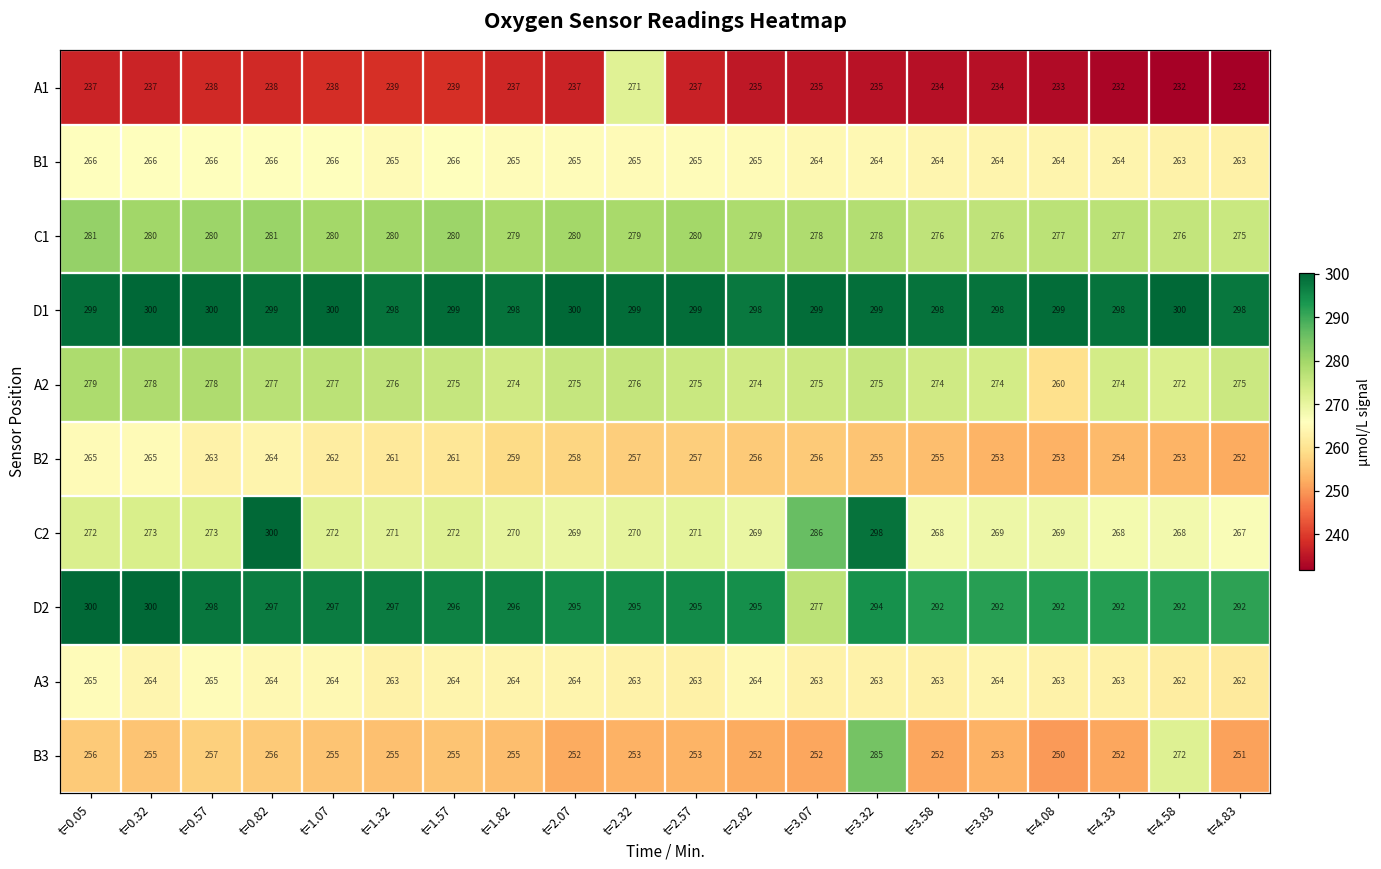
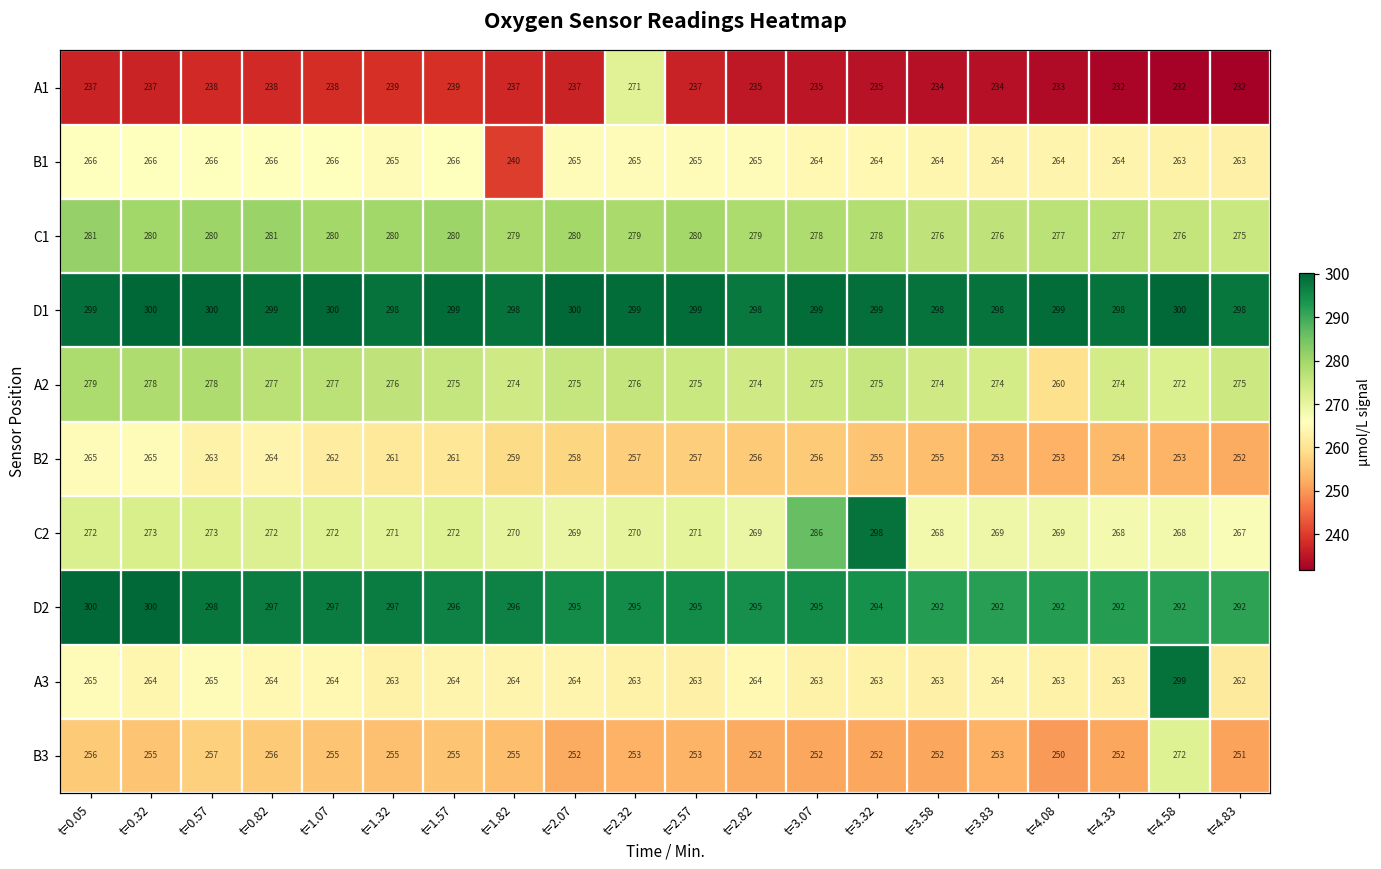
  {
    "A1": {
      "t=0.05": 237,
      "t=0.32": 237,
      "t=0.57": 238,
      "t=0.82": 238,
      "t=1.07": 238,
      "t=1.32": 239,
      "t=1.57": 239,
      "t=1.82": 237,
      "t=2.07": 237,
      "t=2.32": 271,
      "t=2.57": 237,
      "t=2.82": 235,
      "t=3.07": 235,
      "t=3.32": 235,
      "t=3.58": 234,
      "t=3.83": 234,
      "t=4.08": 233,
      "t=4.33": 232,
      "t=4.58": 232,
      "t=4.83": 232
    },
    "B1": {
      "t=0.05": 266,
      "t=0.32": 266,
      "t=0.57": 266,
      "t=0.82": 266,
      "t=1.07": 266,
      "t=1.32": 265,
      "t=1.57": 266,
-     "t=1.82": 265,
+     "t=1.82": 240,
      "t=2.07": 265,
      "t=2.32": 265,
      "t=2.57": 265,
      "t=2.82": 265,
      "t=3.07": 264,
      "t=3.32": 264,
      "t=3.58": 264,
      "t=3.83": 264,
      "t=4.08": 264,
      "t=4.33": 264,
      "t=4.58": 263,
      "t=4.83": 263
    },
    "C1": {
      "t=0.05": 281,
      "t=0.32": 280,
      "t=0.57": 280,
      "t=0.82": 281,
      "t=1.07": 280,
      "t=1.32": 280,
      "t=1.57": 280,
      "t=1.82": 279,
      "t=2.07": 280,
      "t=2.32": 279,
      "t=2.57": 280,
      "t=2.82": 279,
      "t=3.07": 278,
      "t=3.32": 278,
      "t=3.58": 276,
      "t=3.83": 276,
      "t=4.08": 277,
      "t=4.33": 277,
      "t=4.58": 276,
      "t=4.83": 275
    },
    "D1": {
      "t=0.05": 299,
      "t=0.32": 300,
      "t=0.57": 300,
      "t=0.82": 299,
      "t=1.07": 300,
      "t=1.32": 298,
      "t=1.57": 299,
      "t=1.82": 298,
      "t=2.07": 300,
      "t=2.32": 299,
      "t=2.57": 299,
      "t=2.82": 298,
      "t=3.07": 299,
      "t=3.32": 299,
      "t=3.58": 298,
      "t=3.83": 298,
      "t=4.08": 299,
      "t=4.33": 298,
      "t=4.58": 300,
      "t=4.83": 298
    },
    "A2": {
      "t=0.05": 279,
      "t=0.32": 278,
      "t=0.57": 278,
      "t=0.82": 277,
      "t=1.07": 277,
      "t=1.32": 276,
      "t=1.57": 275,
      "t=1.82": 274,
      "t=2.07": 275,
      "t=2.32": 276,
      "t=2.57": 275,
      "t=2.82": 274,
      "t=3.07": 275,
      "t=3.32": 275,
      "t=3.58": 274,
      "t=3.83": 274,
      "t=4.08": 260,
      "t=4.33": 274,
      "t=4.58": 272,
      "t=4.83": 275
    },
    "B2": {
      "t=0.05": 265,
      "t=0.32": 265,
      "t=0.57": 263,
      "t=0.82": 264,
      "t=1.07": 262,
      "t=1.32": 261,
      "t=1.57": 261,
      "t=1.82": 259,
      "t=2.07": 258,
      "t=2.32": 257,
      "t=2.57": 257,
      "t=2.82": 256,
      "t=3.07": 256,
      "t=3.32": 255,
      "t=3.58": 255,
      "t=3.83": 253,
      "t=4.08": 253,
      "t=4.33": 254,
      "t=4.58": 253,
      "t=4.83": 252
    },
    "C2": {
      "t=0.05": 272,
      "t=0.32": 273,
      "t=0.57": 273,
-     "t=0.82": 300,
+     "t=0.82": 272,
      "t=1.07": 272,
      "t=1.32": 271,
      "t=1.57": 272,
      "t=1.82": 270,
      "t=2.07": 269,
      "t=2.32": 270,
      "t=2.57": 271,
      "t=2.82": 269,
      "t=3.07": 286,
      "t=3.32": 298,
      "t=3.58": 268,
      "t=3.83": 269,
      "t=4.08": 269,
      "t=4.33": 268,
      "t=4.58": 268,
      "t=4.83": 267
    },
    "D2": {
      "t=0.05": 300,
      "t=0.32": 300,
      "t=0.57": 298,
      "t=0.82": 297,
      "t=1.07": 297,
      "t=1.32": 297,
      "t=1.57": 296,
      "t=1.82": 296,
      "t=2.07": 295,
      "t=2.32": 295,
      "t=2.57": 295,
      "t=2.82": 295,
-     "t=3.07": 277,
+     "t=3.07": 295,
      "t=3.32": 294,
      "t=3.58": 292,
      "t=3.83": 292,
      "t=4.08": 292,
      "t=4.33": 292,
      "t=4.58": 292,
      "t=4.83": 292
    },
    "A3": {
      "t=0.05": 265,
      "t=0.32": 264,
      "t=0.57": 265,
      "t=0.82": 264,
      "t=1.07": 264,
      "t=1.32": 263,
      "t=1.57": 264,
      "t=1.82": 264,
      "t=2.07": 264,
      "t=2.32": 263,
      "t=2.57": 263,
      "t=2.82": 264,
      "t=3.07": 263,
      "t=3.32": 263,
      "t=3.58": 263,
      "t=3.83": 264,
      "t=4.08": 263,
      "t=4.33": 263,
-     "t=4.58": 262,
+     "t=4.58": 299,
      "t=4.83": 262
    },
    "B3": {
      "t=0.05": 256,
      "t=0.32": 255,
      "t=0.57": 257,
      "t=0.82": 256,
      "t=1.07": 255,
      "t=1.32": 255,
      "t=1.57": 255,
      "t=1.82": 255,
      "t=2.07": 252,
      "t=2.32": 253,
      "t=2.57": 253,
      "t=2.82": 252,
      "t=3.07": 252,
-     "t=3.32": 285,
+     "t=3.32": 252,
      "t=3.58": 252,
      "t=3.83": 253,
      "t=4.08": 250,
      "t=4.33": 252,
      "t=4.58": 272,
      "t=4.83": 251
    }
  }
